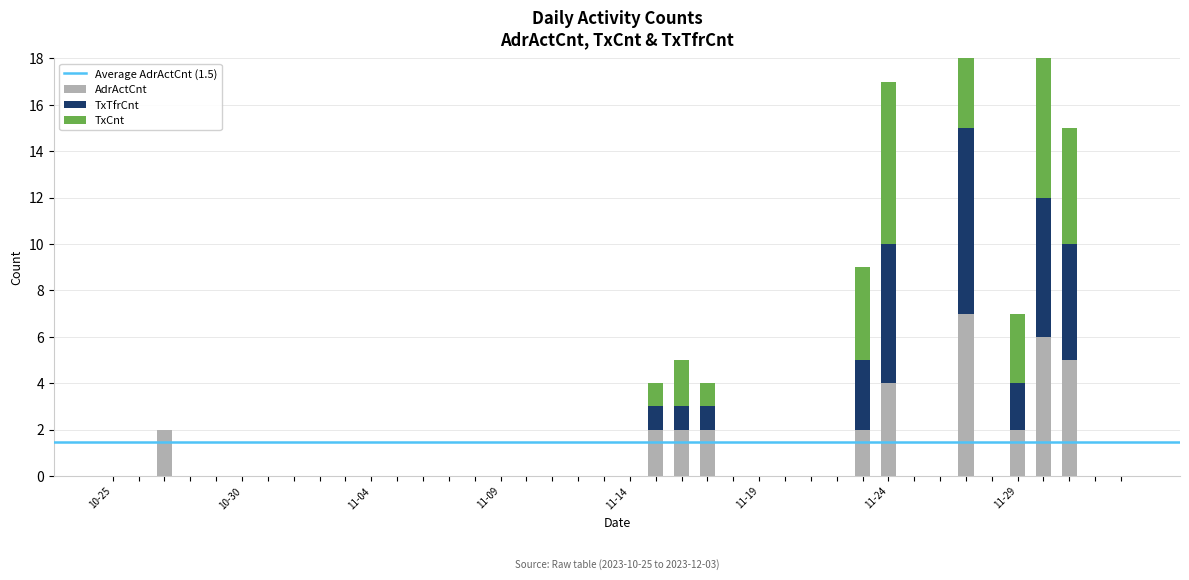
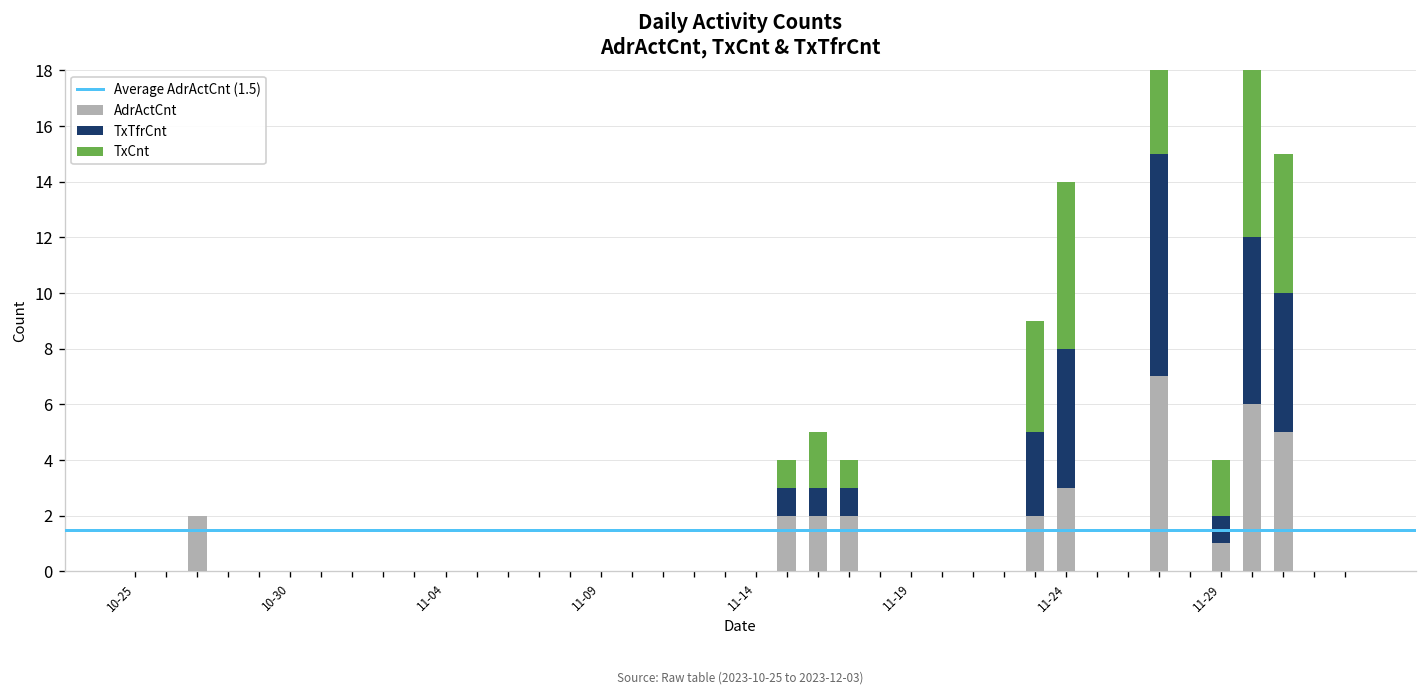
  {
    "AdrActCnt": {
      "10-25": 0,
      "10-30": 0,
      "11-04": 0,
      "11-09": 0,
      "11-14": 0,
      "11-19": 0,
-     "11-24": 4,
-     "11-29": 2
+     "11-24": 3,
+     "11-29": 1
    },
    "TxTfrCnt": {
      "10-25": 0,
      "10-30": 0,
      "11-04": 0,
      "11-09": 0,
      "11-14": 0,
      "11-19": 0,
-     "11-24": 6,
-     "11-29": 2
+     "11-24": 5,
+     "11-29": 1
    },
    "TxCnt": {
      "10-25": 0,
      "10-30": 0,
      "11-04": 0,
      "11-09": 0,
      "11-14": 0,
      "11-19": 0,
-     "11-24": 7,
-     "11-29": 3
+     "11-24": 6,
+     "11-29": 2
    }
  }
